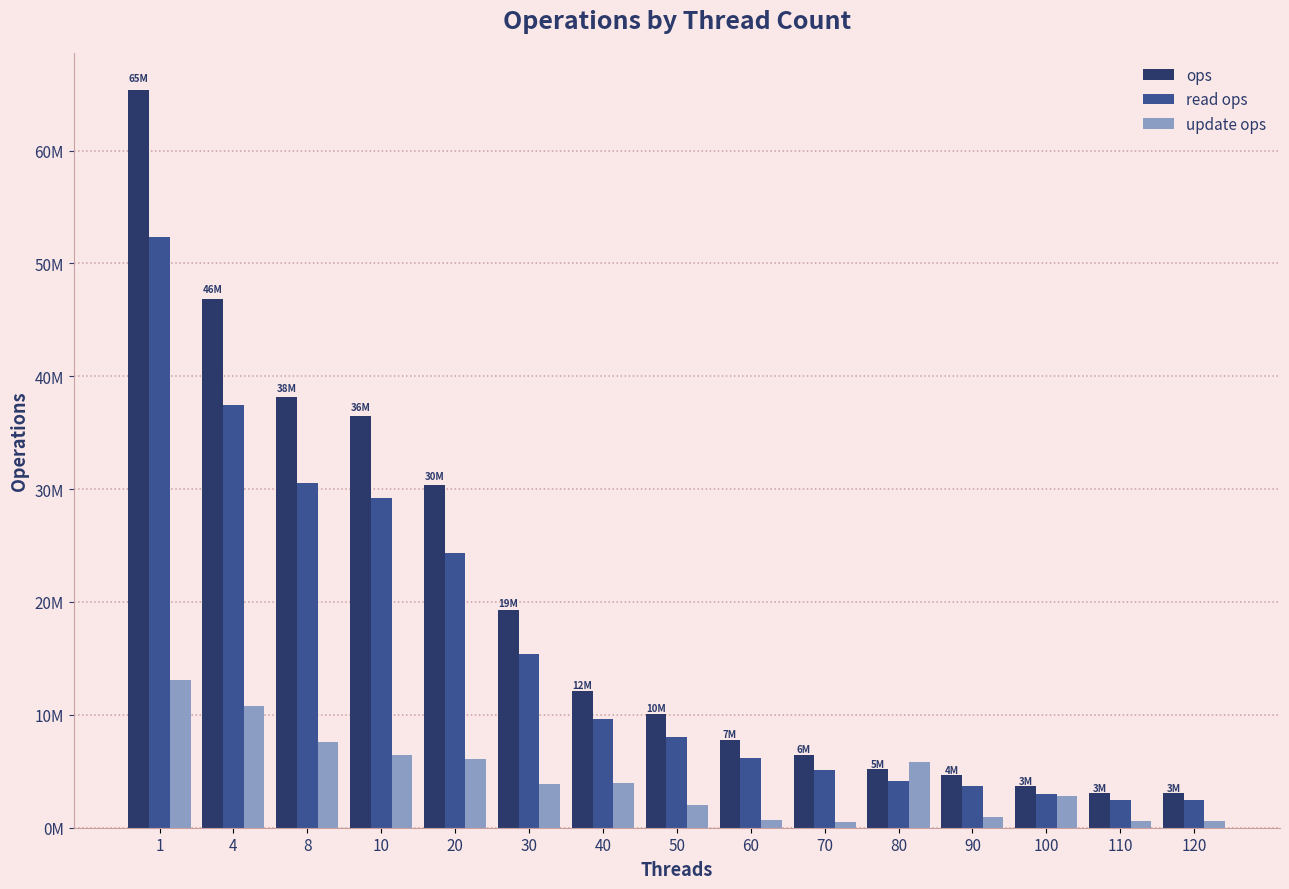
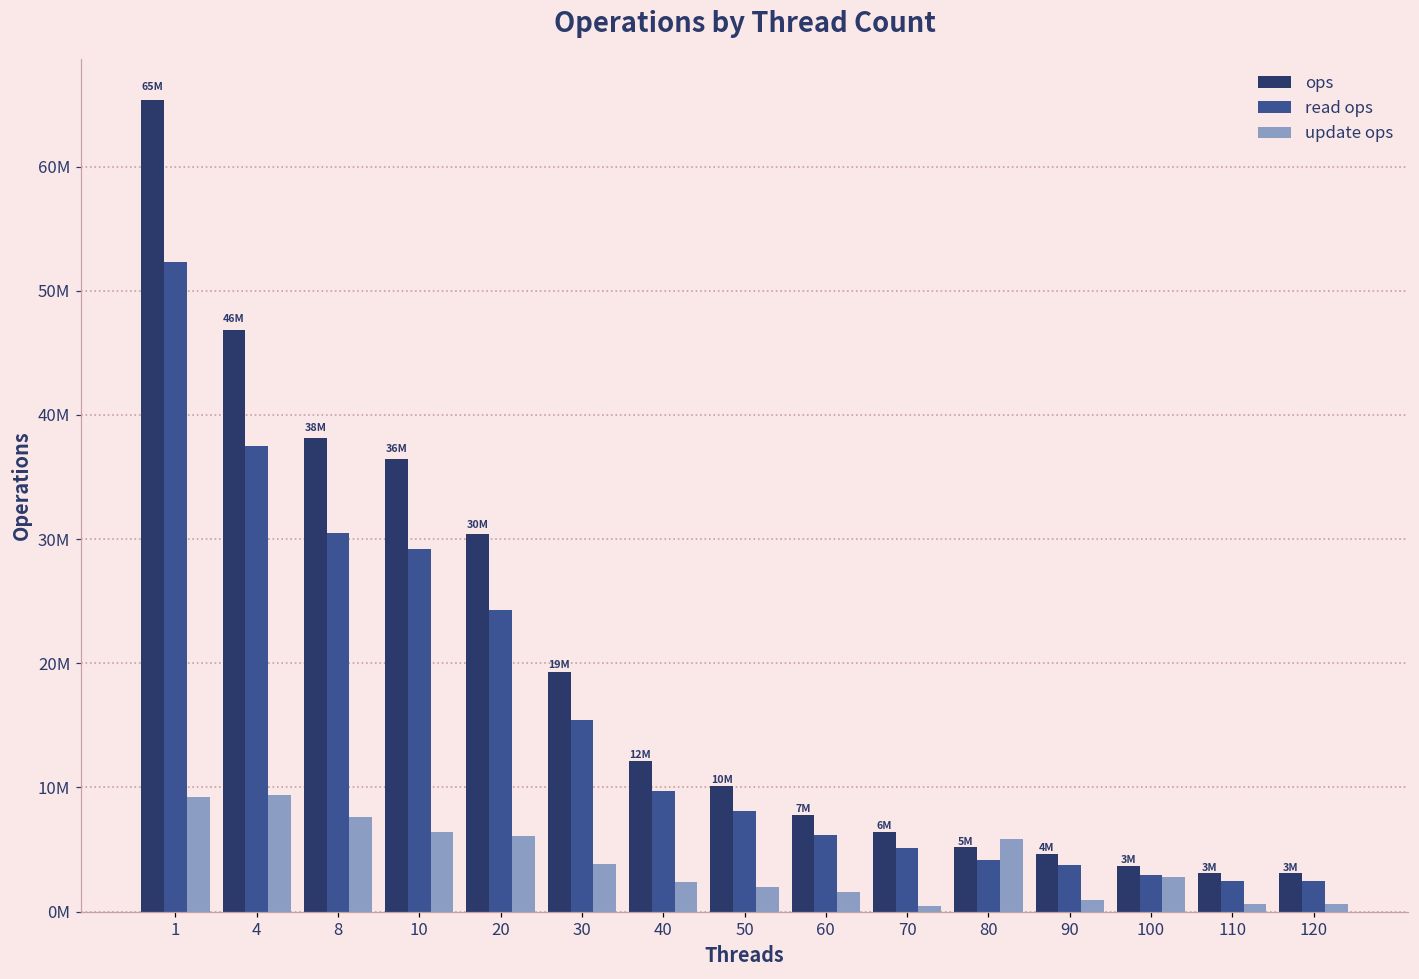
  {
    "update ops": {
-     "1": 13100000,
-     "4": 10800000,
+     "1": 9200000,
+     "4": 9400000,
      "8": 7600000,
      "10": 6400000,
      "20": 6100000,
      "30": 3900000,
-     "40": 4000000,
+     "40": 2400000,
      "50": 2000000,
-     "60": 700000,
+     "60": 1600000,
      "70": 500000,
      "80": 5900000,
      "90": 900000,
      "110": 600000,
      "120": 600000
    }
  }
